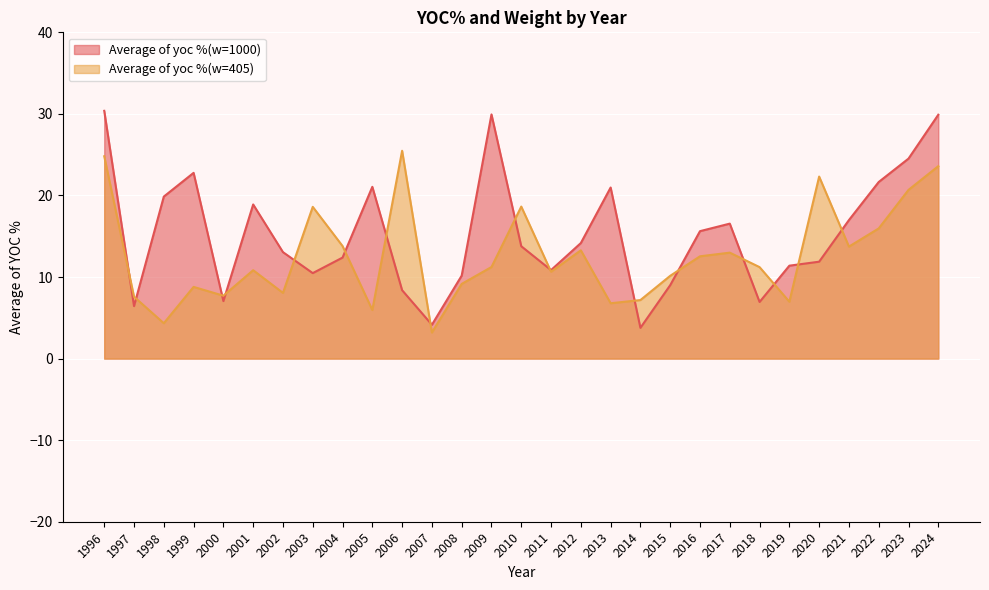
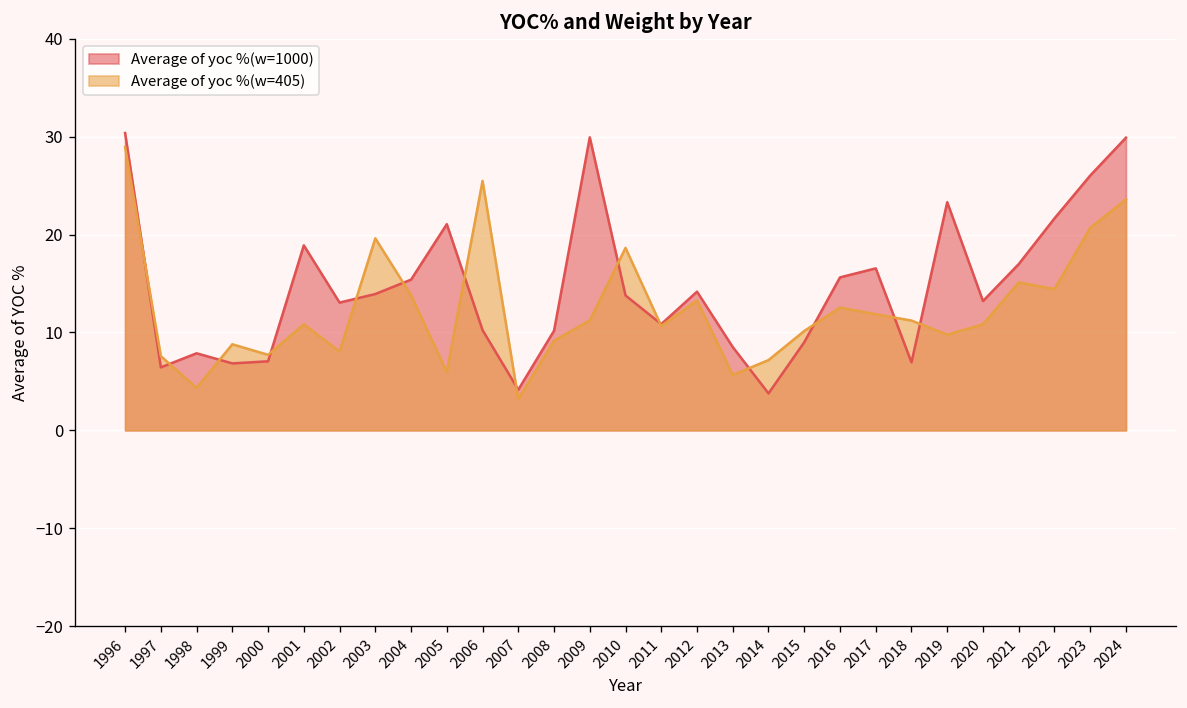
  {
    "Average of yoc %(w=1000)": {
      "1996": 30,
      "1997": 6,
-     "1998": 20,
-     "1999": 23,
+     "1998": 8,
+     "1999": 7,
      "2000": 7,
      "2001": 19,
      "2002": 13,
-     "2003": 10,
-     "2004": 12,
+     "2003": 14,
+     "2004": 15,
      "2005": 21,
-     "2006": 8,
+     "2006": 10,
      "2007": 4,
      "2008": 10,
      "2009": 30,
      "2010": 14,
      "2012": 14,
-     "2013": 21,
+     "2013": 9,
      "2014": 4,
      "2015": 9,
      "2016": 16,
      "2017": 17,
      "2018": 7,
-     "2019": 11,
-     "2020": 12,
+     "2019": 23,
+     "2020": 13,
      "2021": 17,
      "2022": 22,
-     "2023": 25,
+     "2023": 26,
      "2024": 30
    },
    "Average of yoc %(w=405)": {
-     "1996": 25,
+     "1996": 29,
      "1997": 8,
      "1998": 4,
      "1999": 9,
      "2000": 8,
      "2001": 11,
      "2002": 8,
-     "2003": 19,
+     "2003": 20,
      "2004": 14,
      "2005": 6,
      "2006": 25,
      "2007": 3,
      "2008": 9,
      "2009": 11,
      "2010": 19,
      "2012": 13,
-     "2013": 7,
+     "2013": 6,
      "2014": 7,
      "2015": 10,
      "2016": 13,
-     "2017": 13,
+     "2017": 12,
      "2018": 11,
-     "2019": 7,
-     "2020": 22,
-     "2021": 14,
-     "2022": 16,
+     "2019": 10,
+     "2020": 11,
+     "2021": 15,
+     "2022": 14,
      "2023": 21,
      "2024": 24
    }
  }
